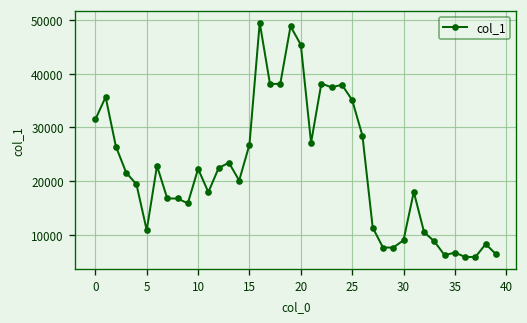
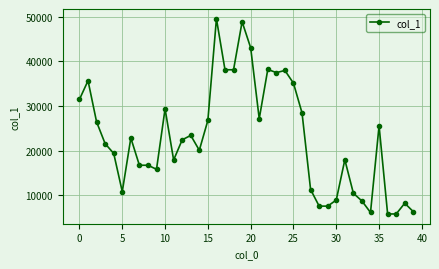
  {
    "0": 31000,
    "5": 11000,
-   "10": 22000,
+   "10": 29000,
    "15": 27000,
-   "20": 45000,
+   "20": 43000,
    "25": 35000,
    "30": 9000,
-   "35": 7000
+   "35": 26000
  }
